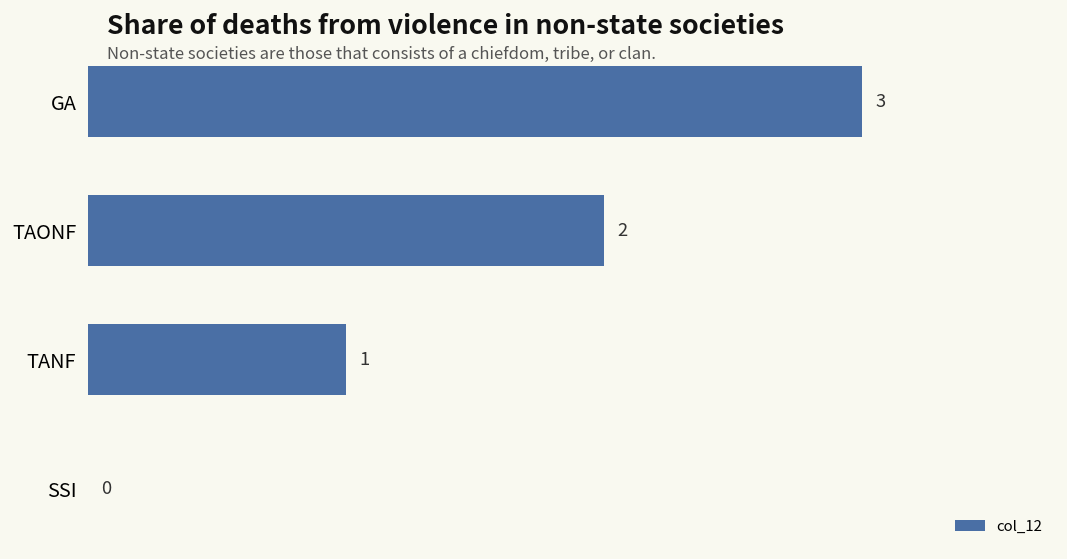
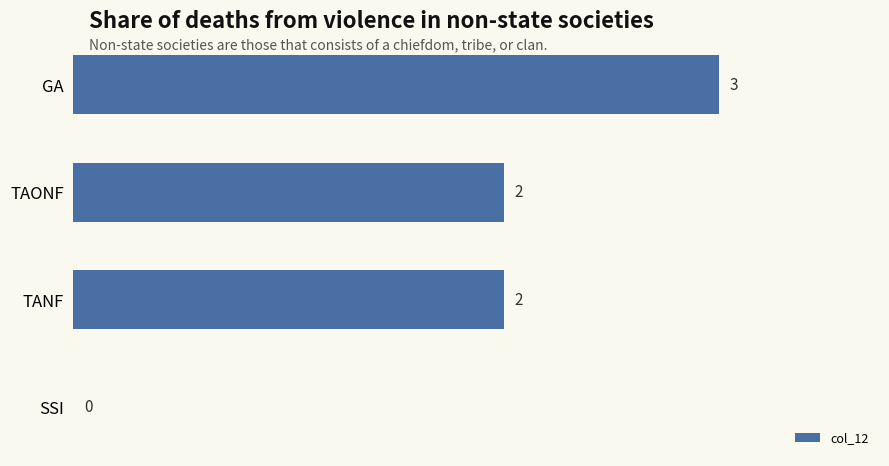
  {
    "GA": 3,
    "TAONF": 2,
-   "TANF": 1,
+   "TANF": 2,
    "SSI": 0
  }
